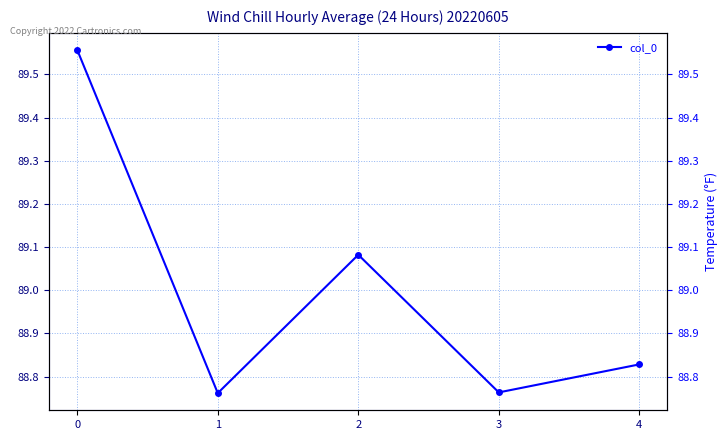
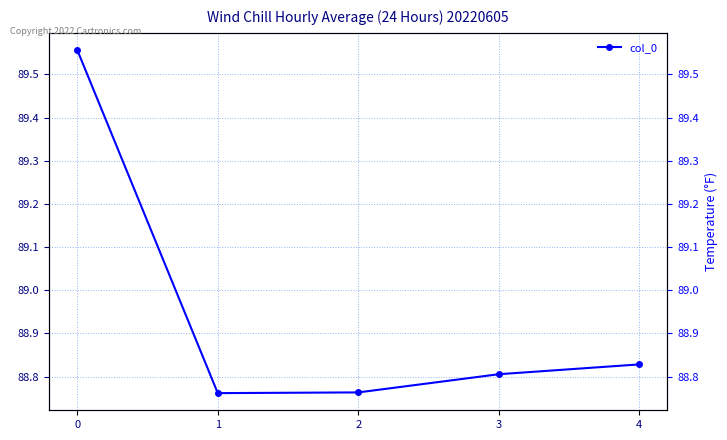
  {
    "0": 89.56,
    "1": 88.76,
-   "2": 89.08,
-   "3": 88.76,
+   "2": 88.76,
+   "3": 88.81,
    "4": 88.83
  }
